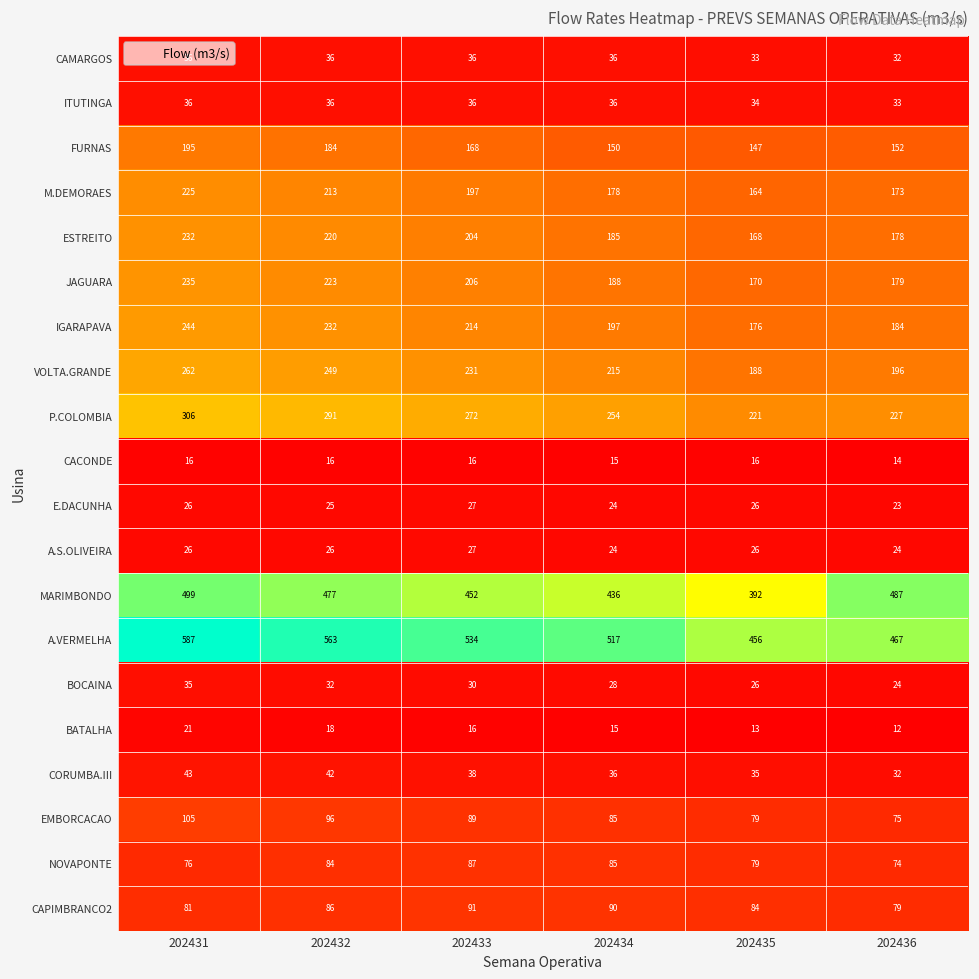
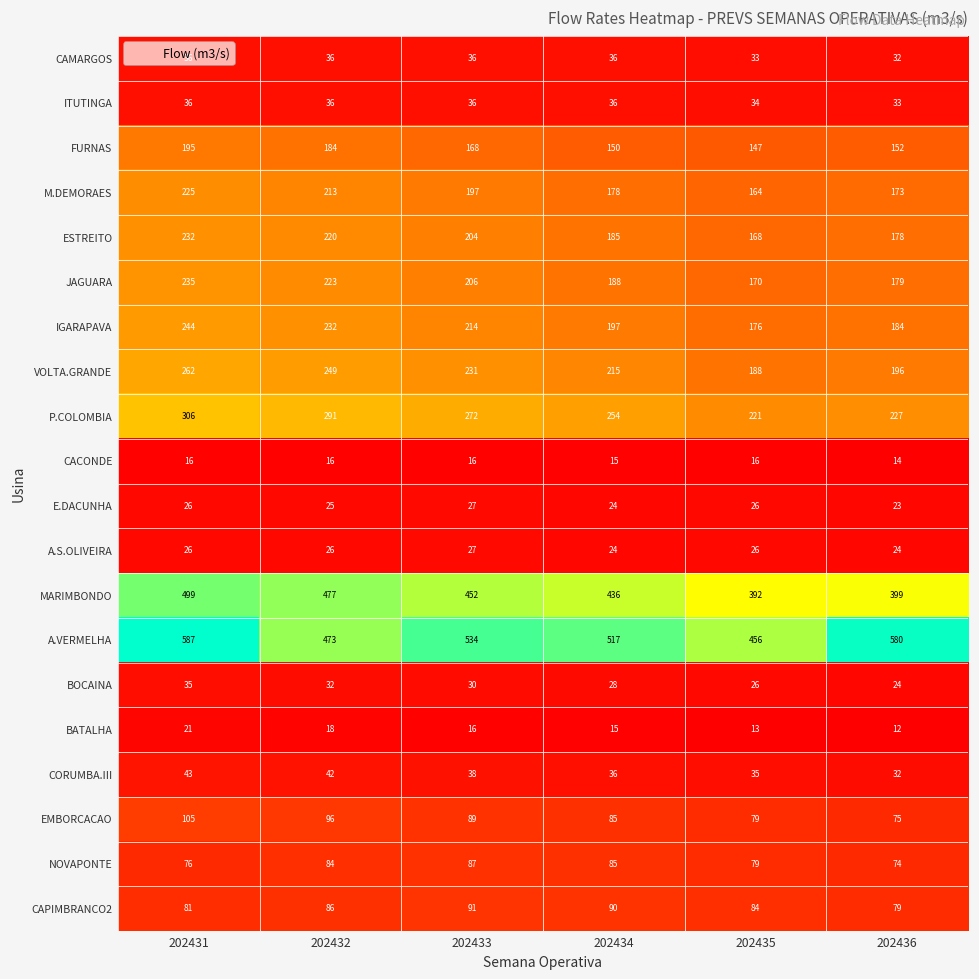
  {
    "CAMARGOS": {
      "202432": 36,
      "202433": 36,
      "202434": 36,
      "202435": 33,
      "202436": 32
    },
    "ITUTINGA": {
      "202431": 36,
      "202432": 36,
      "202433": 36,
      "202434": 36,
      "202435": 34,
      "202436": 33
    },
    "FURNAS": {
      "202431": 195,
      "202432": 184,
      "202433": 168,
      "202434": 150,
      "202435": 147,
      "202436": 152
    },
    "M.DEMORAES": {
      "202431": 225,
      "202432": 213,
      "202433": 197,
      "202434": 178,
      "202435": 164,
      "202436": 173
    },
    "ESTREITO": {
      "202431": 232,
      "202432": 220,
      "202433": 204,
      "202434": 185,
      "202435": 168,
      "202436": 178
    },
    "JAGUARA": {
      "202431": 235,
      "202432": 223,
      "202433": 206,
      "202434": 188,
      "202435": 170,
      "202436": 179
    },
    "IGARAPAVA": {
      "202431": 244,
      "202432": 232,
      "202433": 214,
      "202434": 197,
      "202435": 176,
      "202436": 184
    },
    "VOLTA.GRANDE": {
      "202431": 262,
      "202432": 249,
      "202433": 231,
      "202434": 215,
      "202435": 188,
      "202436": 196
    },
    "P.COLOMBIA": {
      "202431": 306,
      "202432": 291,
      "202433": 272,
      "202434": 254,
      "202435": 221,
      "202436": 227
    },
    "CACONDE": {
      "202431": 16,
      "202432": 16,
      "202433": 16,
      "202434": 15,
      "202435": 16,
      "202436": 14
    },
    "E.DACUNHA": {
      "202431": 26,
      "202432": 25,
      "202433": 27,
      "202434": 24,
      "202435": 26,
      "202436": 23
    },
    "A.S.OLIVEIRA": {
      "202431": 26,
      "202432": 26,
      "202433": 27,
      "202434": 24,
      "202435": 26,
      "202436": 24
    },
    "MARIMBONDO": {
      "202431": 499,
      "202432": 477,
      "202433": 452,
      "202434": 436,
      "202435": 392,
-     "202436": 487
+     "202436": 399
    },
    "A.VERMELHA": {
      "202431": 587,
-     "202432": 563,
+     "202432": 473,
      "202433": 534,
      "202434": 517,
      "202435": 456,
-     "202436": 467
+     "202436": 580
    },
    "BOCAINA": {
      "202431": 35,
      "202432": 32,
      "202433": 30,
      "202434": 28,
      "202435": 26,
      "202436": 24
    },
    "BATALHA": {
      "202431": 21,
      "202432": 18,
      "202433": 16,
      "202434": 15,
      "202435": 13,
      "202436": 12
    },
    "CORUMBA.III": {
      "202431": 43,
      "202432": 42,
      "202433": 38,
      "202434": 36,
      "202435": 35,
      "202436": 32
    },
    "EMBORCACAO": {
      "202431": 105,
      "202432": 96,
      "202433": 89,
      "202434": 85,
      "202435": 79,
      "202436": 75
    },
    "NOVAPONTE": {
      "202431": 76,
      "202432": 84,
      "202433": 87,
      "202434": 85,
      "202435": 79,
      "202436": 74
    },
    "CAPIMBRANCO2": {
      "202431": 81,
      "202432": 86,
      "202433": 91,
      "202434": 90,
      "202435": 84,
      "202436": 79
    }
  }
